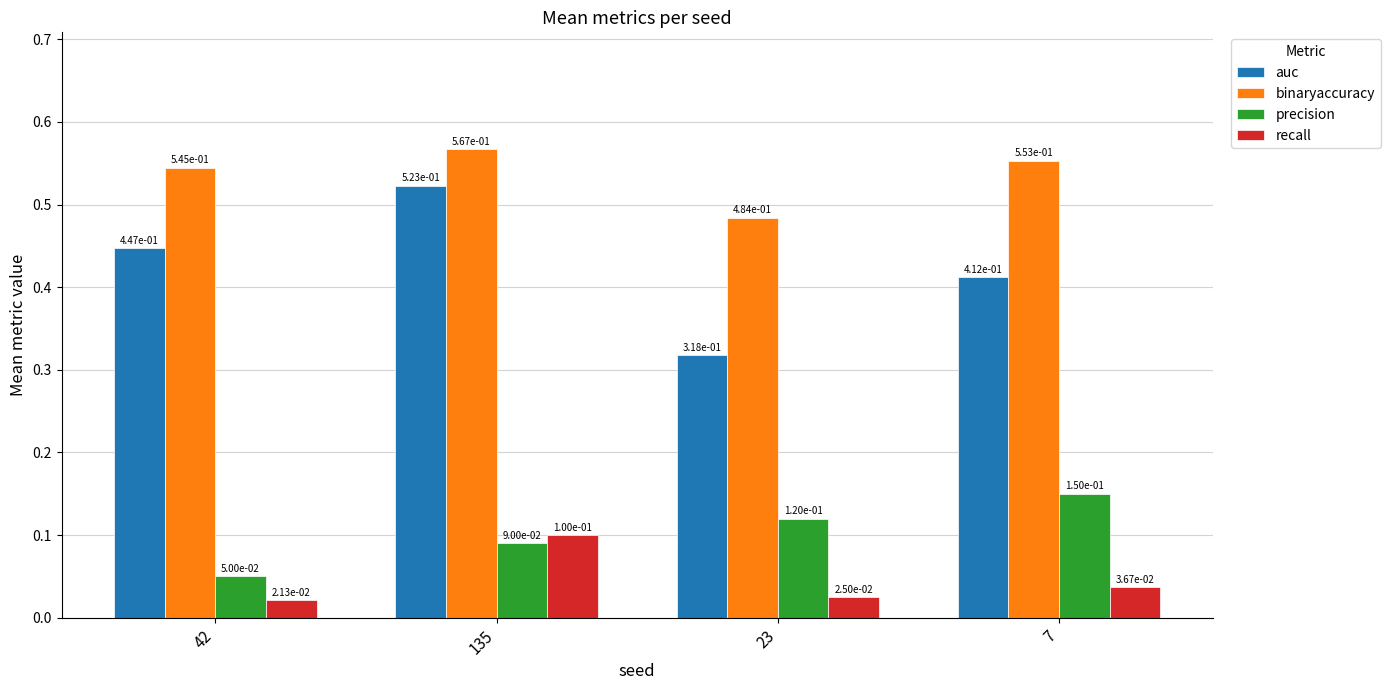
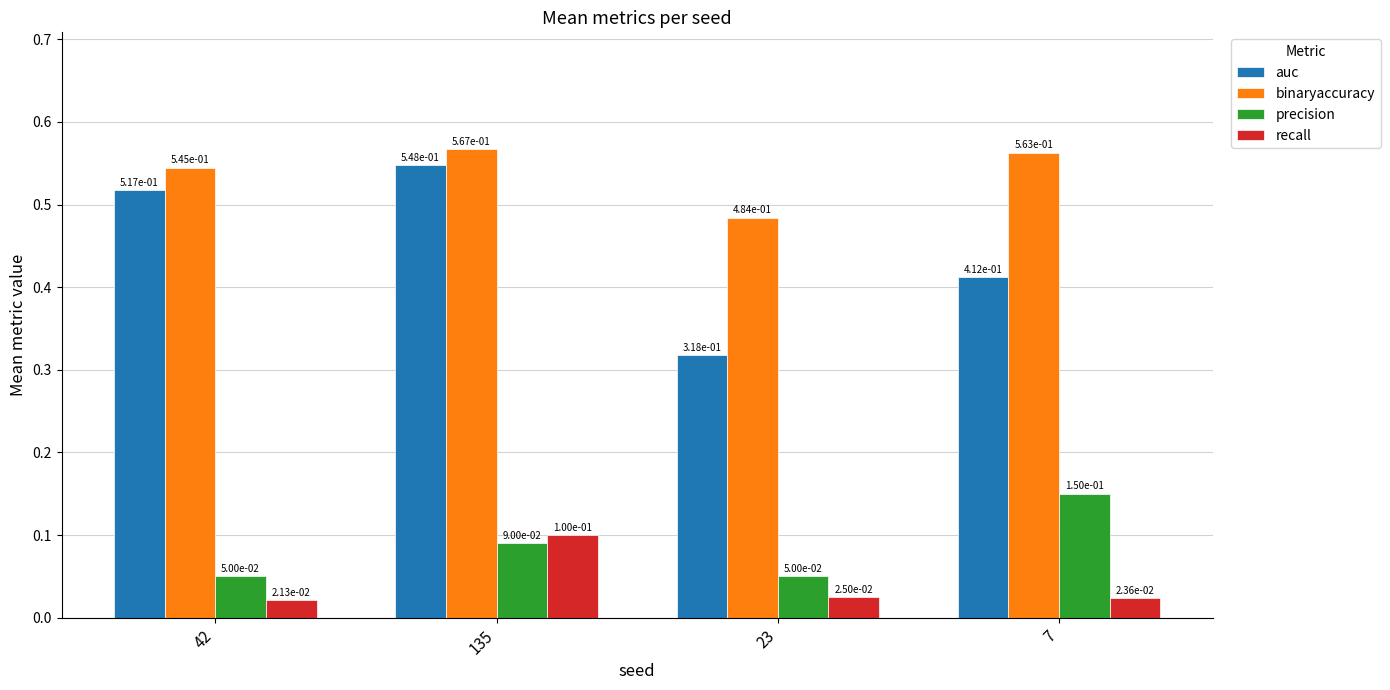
  {
    "auc": {
-     "42": "4.47e-01",
-     "135": "5.23e-01",
+     "42": "5.17e-01",
+     "135": "5.48e-01",
      "23": "3.18e-01",
      "7": "4.12e-01"
    },
    "binaryaccuracy": {
      "42": "5.45e-01",
      "135": "5.67e-01",
      "23": "4.84e-01",
-     "7": "5.53e-01"
+     "7": "5.63e-01"
    },
    "precision": {
      "42": "5.00e-02",
      "135": "9.00e-02",
-     "23": "1.20e-01",
+     "23": "5.00e-02",
      "7": "1.50e-01"
    },
    "recall": {
      "42": "2.13e-02",
      "135": "1.00e-01",
      "23": "2.50e-02",
-     "7": "3.67e-02"
+     "7": "2.36e-02"
    }
  }
